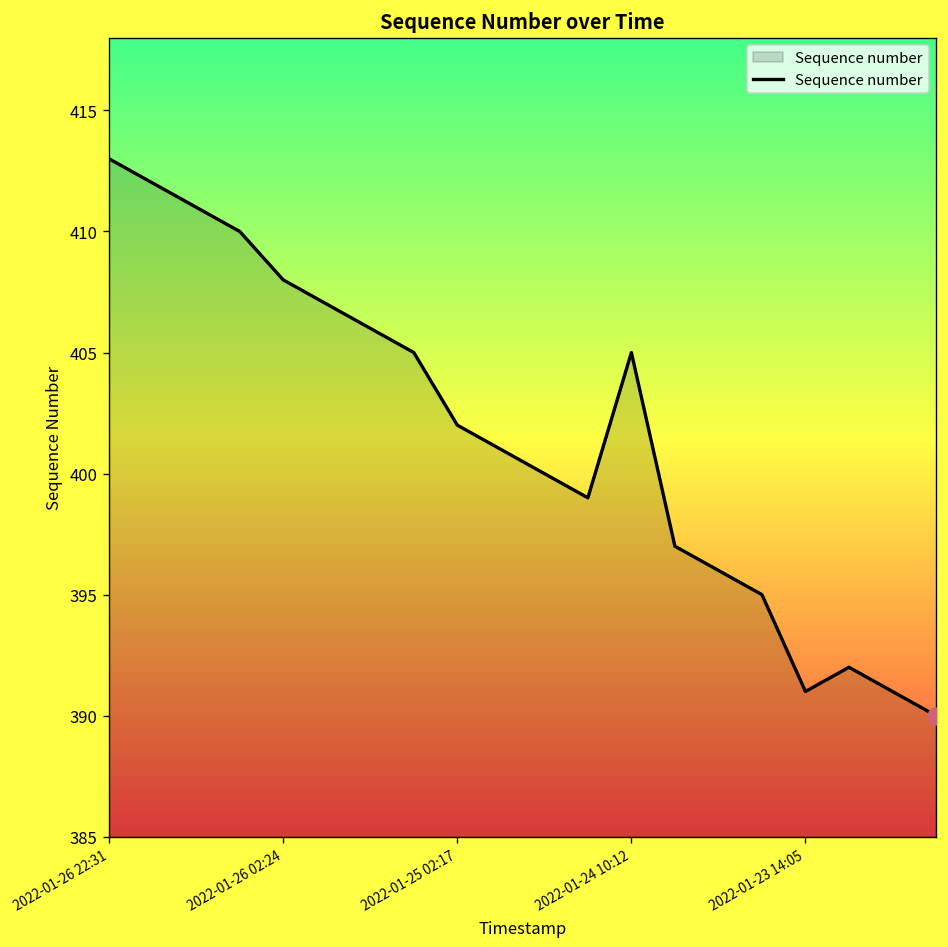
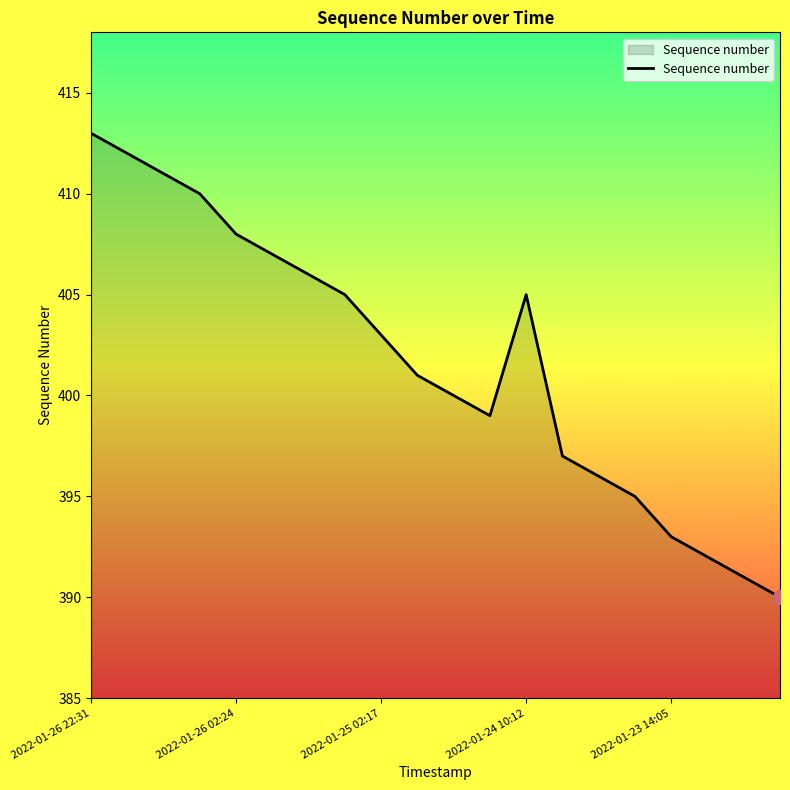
  {
    "Sequence number": {
      "2022-01-26 22:31": 413,
      "2022-01-26 02:24": 408,
-     "2022-01-25 02:17": 402,
+     "2022-01-25 02:17": 403,
      "2022-01-24 10:12": 405,
-     "2022-01-23 14:05": 391
+     "2022-01-23 14:05": 393
    }
  }
